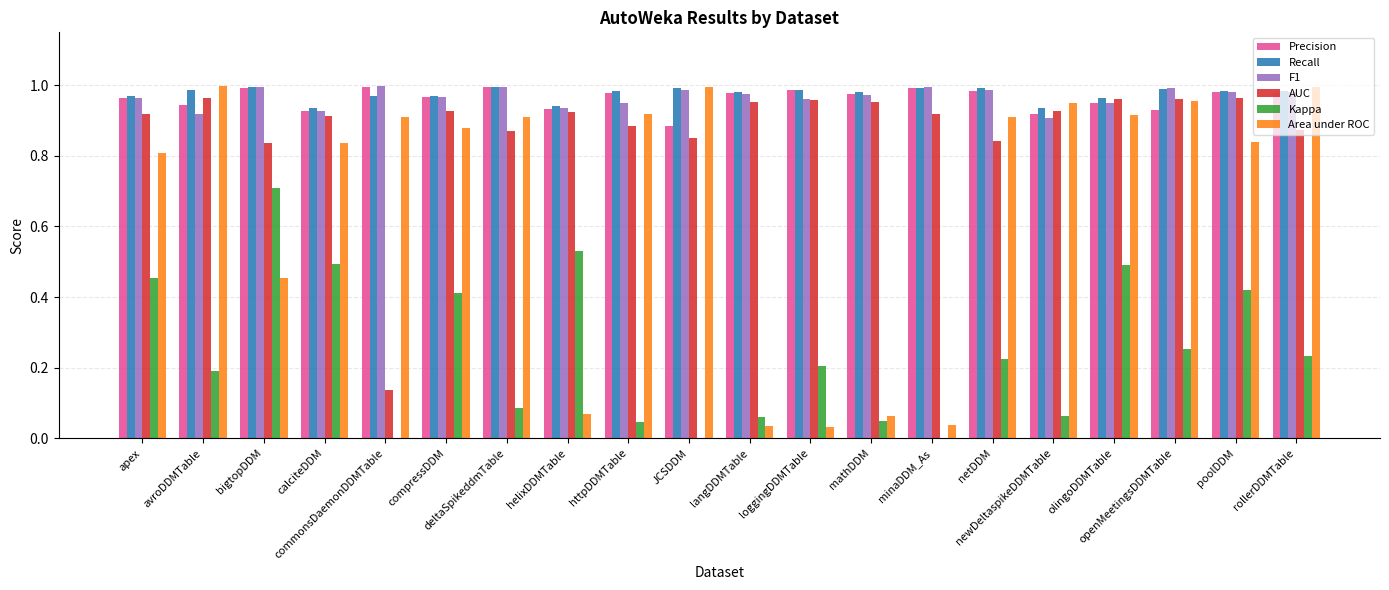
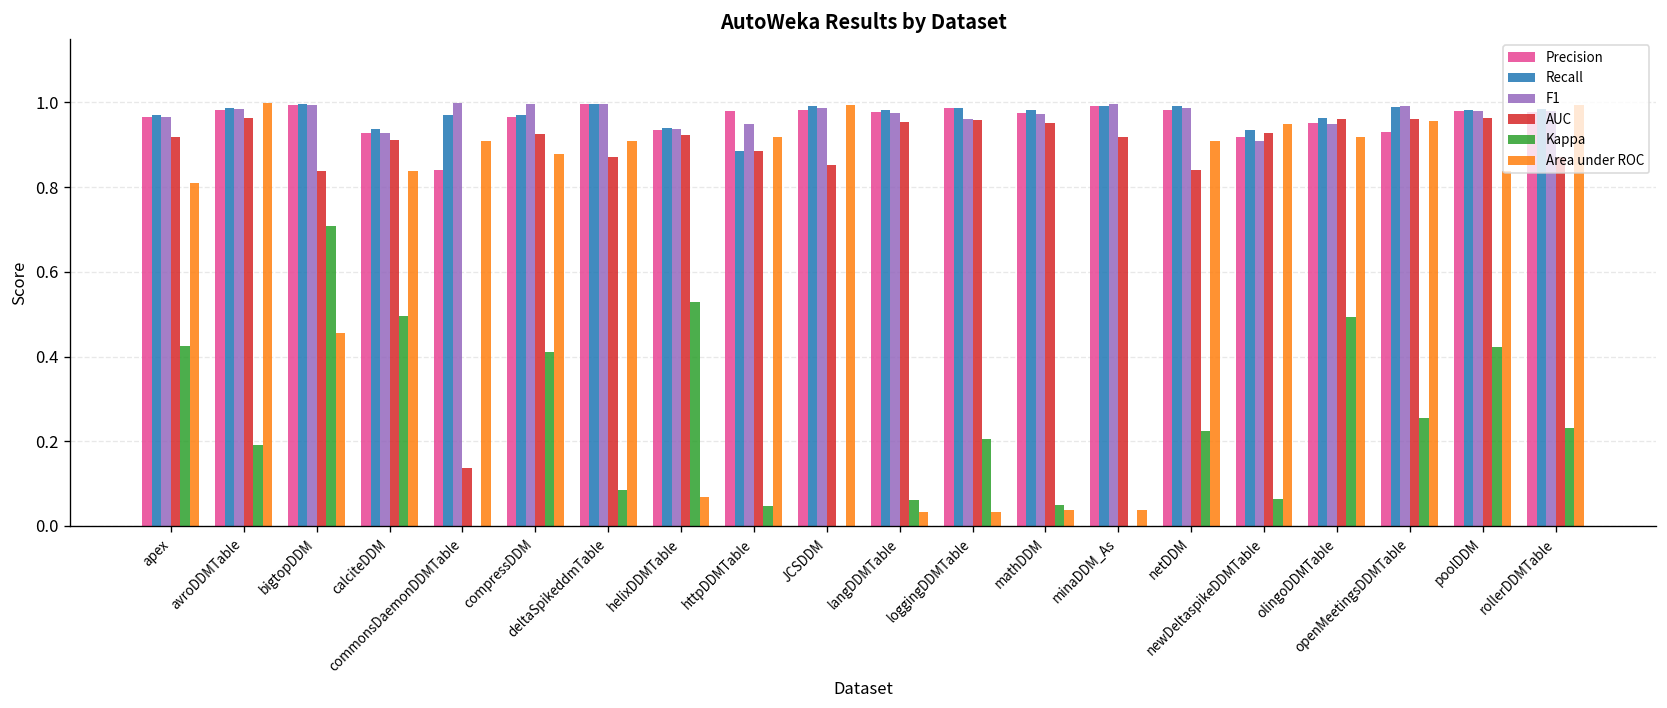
  {
    "Precision": {
      "apex": 0.97,
-     "avroDDMTable": 0.94,
+     "avroDDMTable": 0.98,
      "bigtopDDM": 0.99,
      "calciteDDM": 0.93,
-     "commonsDaemonDDMTable": 1.00,
+     "commonsDaemonDDMTable": 0.84,
      "compressDDM": 0.97,
      "deltaSpikeddmTable": 1.00,
      "helixDDMTable": 0.93,
      "httpDDMTable": 0.98,
-     "JCSDDM": 0.89,
+     "JCSDDM": 0.98,
      "langDDMTable": 0.98,
      "loggingDDMTable": 0.99,
      "mathDDM": 0.97,
      "minaDDM_As": 0.99,
      "netDDM": 0.98,
      "newDeltaspikeDDMTable": 0.92,
      "olingoDDMTable": 0.95,
      "openMeetingsDDMTable": 0.93,
      "poolDDM": 0.98
    },
    "Recall": {
      "apex": 0.97,
      "avroDDMTable": 0.99,
      "bigtopDDM": 1.00,
      "calciteDDM": 0.94,
      "commonsDaemonDDMTable": 0.97,
      "compressDDM": 0.97,
      "deltaSpikeddmTable": 1.00,
      "helixDDMTable": 0.94,
-     "httpDDMTable": 0.99,
+     "httpDDMTable": 0.89,
      "JCSDDM": 0.99,
      "langDDMTable": 0.98,
      "loggingDDMTable": 0.99,
      "mathDDM": 0.98,
      "minaDDM_As": 0.99,
      "netDDM": 0.99,
      "newDeltaspikeDDMTable": 0.94,
      "olingoDDMTable": 0.96,
      "openMeetingsDDMTable": 0.99,
      "poolDDM": 0.98
    },
    "F1": {
      "apex": 0.97,
-     "avroDDMTable": 0.92,
+     "avroDDMTable": 0.98,
      "bigtopDDM": 0.99,
      "calciteDDM": 0.93,
      "commonsDaemonDDMTable": 1.00,
-     "compressDDM": 0.97,
+     "compressDDM": 1.00,
      "deltaSpikeddmTable": 1.00,
      "helixDDMTable": 0.94,
      "httpDDMTable": 0.95,
      "JCSDDM": 0.99,
      "langDDMTable": 0.98,
      "loggingDDMTable": 0.96,
      "mathDDM": 0.97,
      "minaDDM_As": 1.00,
      "netDDM": 0.99,
      "newDeltaspikeDDMTable": 0.91,
      "olingoDDMTable": 0.95,
      "openMeetingsDDMTable": 0.99,
      "poolDDM": 0.98
    },
    "AUC": {
      "apex": 0.92,
      "avroDDMTable": 0.96,
      "bigtopDDM": 0.84,
      "calciteDDM": 0.91,
      "commonsDaemonDDMTable": 0.14,
      "compressDDM": 0.93,
      "deltaSpikeddmTable": 0.87,
      "helixDDMTable": 0.92,
      "httpDDMTable": 0.89,
      "JCSDDM": 0.85,
      "langDDMTable": 0.95,
      "loggingDDMTable": 0.96,
      "mathDDM": 0.95,
      "minaDDM_As": 0.92,
      "netDDM": 0.84,
      "newDeltaspikeDDMTable": 0.93,
      "olingoDDMTable": 0.96,
      "openMeetingsDDMTable": 0.96,
      "poolDDM": 0.96
    },
    "Kappa": {
-     "apex": 0.46,
+     "apex": 0.42,
      "avroDDMTable": 0.19,
      "bigtopDDM": 0.71,
      "calciteDDM": 0.50,
      "commonsDaemonDDMTable": 0.00,
      "compressDDM": 0.41,
      "deltaSpikeddmTable": 0.08,
      "helixDDMTable": 0.53,
      "httpDDMTable": 0.05,
      "langDDMTable": 0.06,
      "loggingDDMTable": 0.21,
      "mathDDM": 0.05,
      "minaDDM_As": 0.00,
      "netDDM": 0.22,
      "newDeltaspikeDDMTable": 0.06,
      "olingoDDMTable": 0.49,
      "openMeetingsDDMTable": 0.25,
      "poolDDM": 0.42,
      "rollerDDMTable": 0.23
    },
    "Area under ROC": {
      "apex": 0.81,
      "avroDDMTable": 1.00,
      "bigtopDDM": 0.46,
      "calciteDDM": 0.84,
      "commonsDaemonDDMTable": 0.91,
      "compressDDM": 0.88,
      "deltaSpikeddmTable": 0.91,
      "helixDDMTable": 0.07,
      "httpDDMTable": 0.92,
      "JCSDDM": 0.99,
      "langDDMTable": 0.03,
      "loggingDDMTable": 0.03,
-     "mathDDM": 0.06,
+     "mathDDM": 0.04,
      "minaDDM_As": 0.04,
      "netDDM": 0.91,
      "newDeltaspikeDDMTable": 0.95,
      "olingoDDMTable": 0.92,
      "openMeetingsDDMTable": 0.96,
      "poolDDM": 0.84
    }
  }
